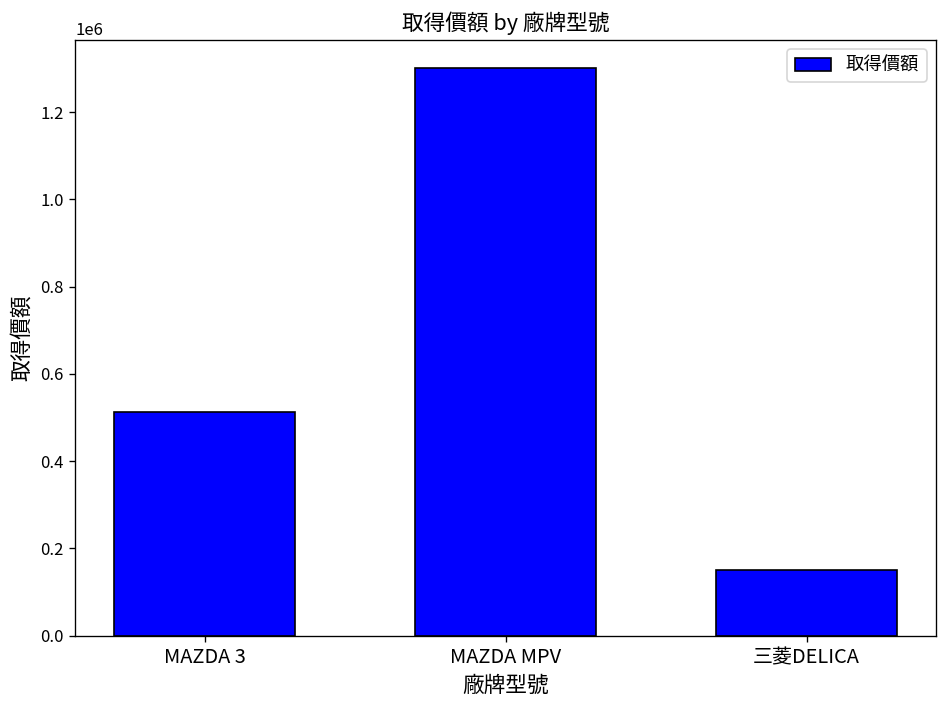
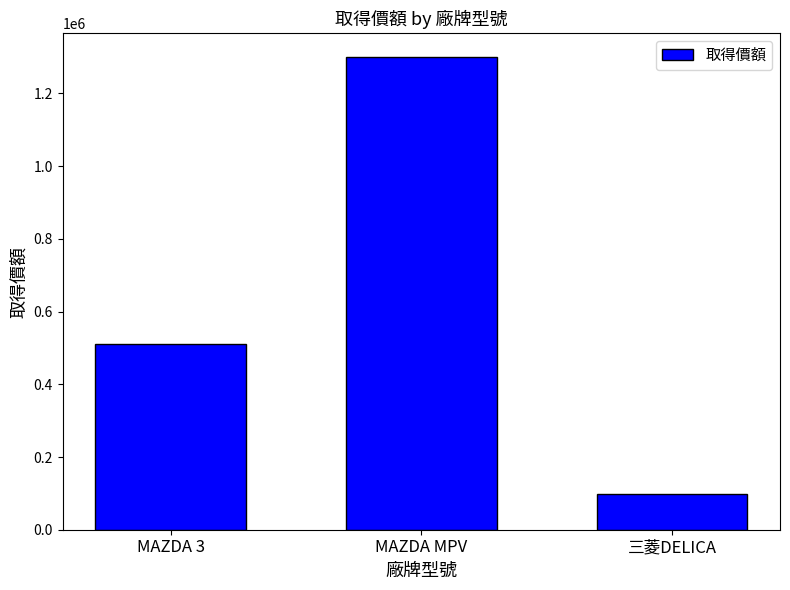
  {
    "MAZDA 3": 510000,
    "MAZDA MPV": 1300000,
-   "三菱DELICA": 150000
+   "三菱DELICA": 100000
  }
